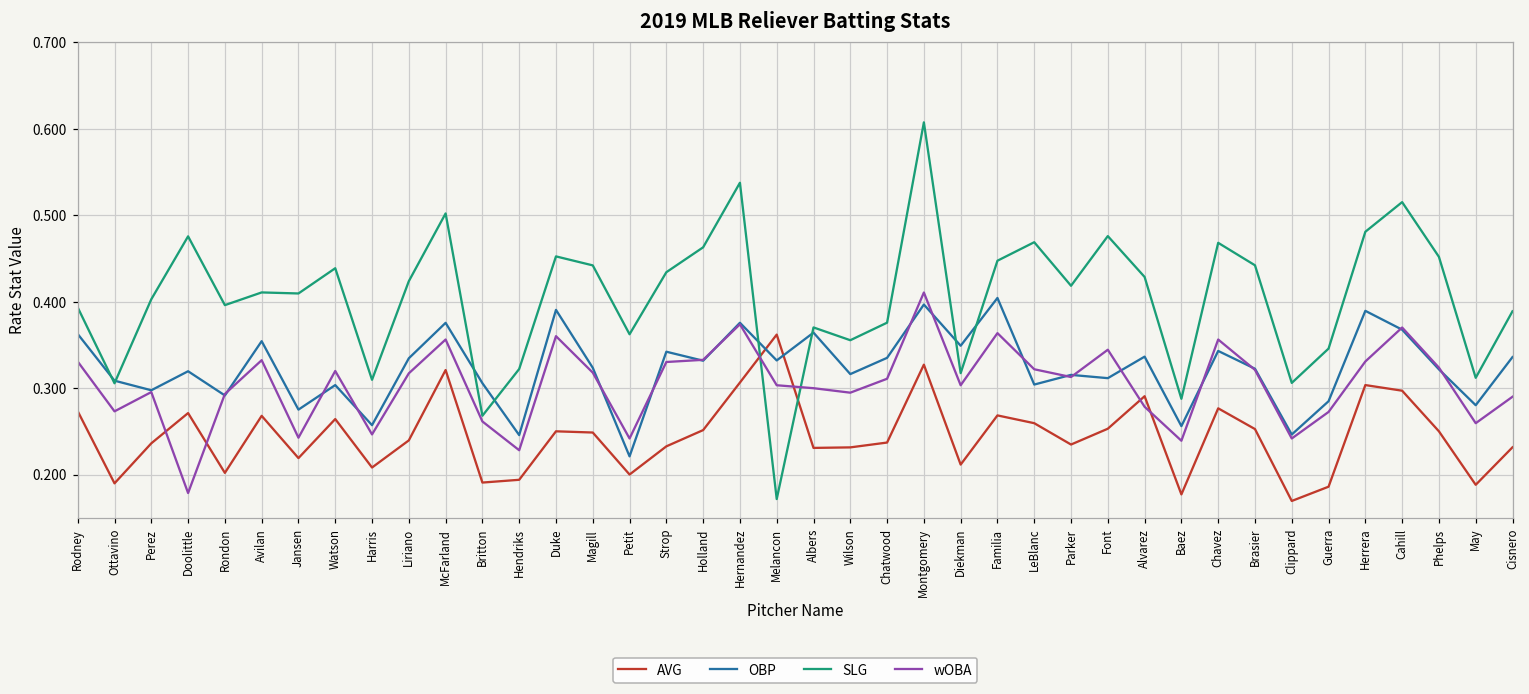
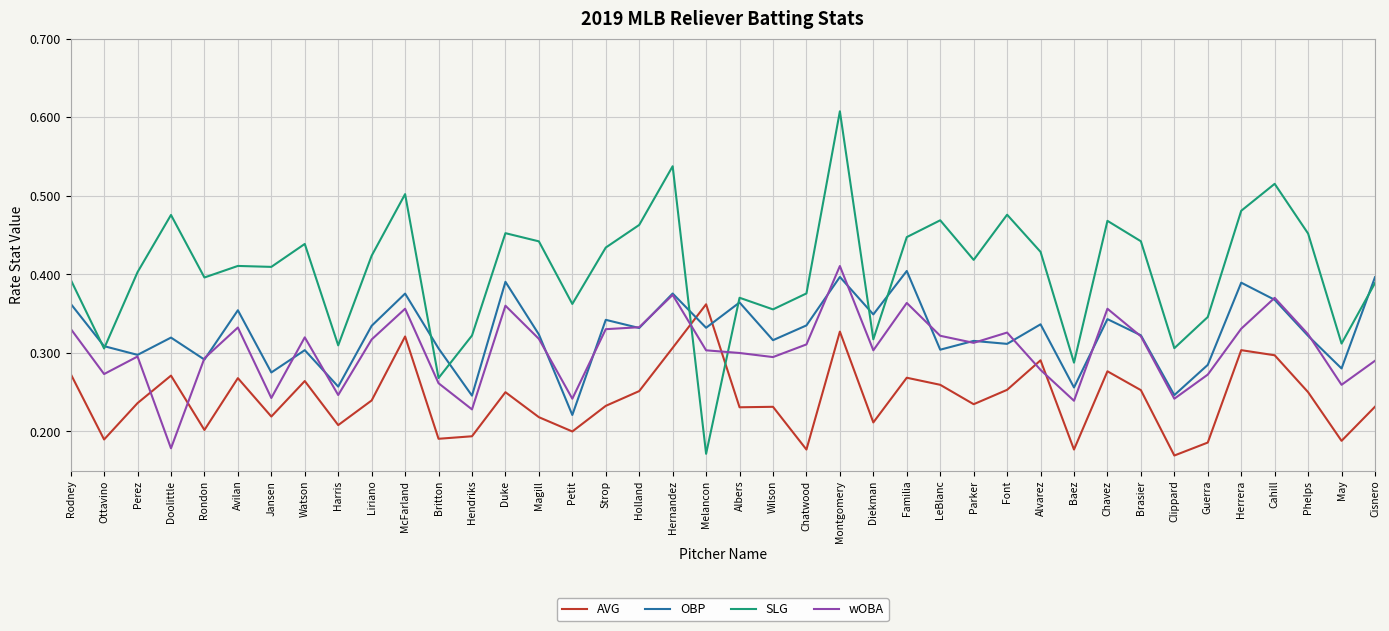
  {
    "AVG": {
      "Rodney": 0.27,
      "Ottavino": 0.19,
      "Perez": 0.24,
      "Doolittle": 0.27,
      "Rondon": 0.20,
      "Avilan": 0.27,
      "Jansen": 0.22,
      "Watson": 0.26,
      "Harris": 0.21,
      "Liriano": 0.24,
      "McFarland": 0.32,
      "Britton": 0.19,
      "Hendriks": 0.19,
      "Duke": 0.25,
-     "Magill": 0.25,
+     "Magill": 0.22,
      "Petit": 0.20,
      "Strop": 0.23,
      "Holland": 0.25,
      "Hernandez": 0.31,
      "Melancon": 0.36,
      "Albers": 0.23,
      "Wilson": 0.23,
-     "Chatwood": 0.24,
+     "Chatwood": 0.18,
      "Montgomery": 0.33,
      "Diekman": 0.21,
      "Familia": 0.27,
      "LeBlanc": 0.26,
      "Parker": 0.23,
      "Font": 0.25,
      "Alvarez": 0.29,
      "Baez": 0.18,
      "Chavez": 0.28,
      "Brasier": 0.25,
      "Clippard": 0.17,
      "Guerra": 0.19,
      "Herrera": 0.30,
      "Cahill": 0.30,
      "Phelps": 0.25,
      "May": 0.19,
      "Cisnero": 0.23
    },
    "OBP": {
      "Rodney": 0.36,
      "Doolittle": 0.32,
      "Avilan": 0.35,
      "Jansen": 0.28,
      "Watson": 0.30,
      "Harris": 0.26,
      "Liriano": 0.33,
      "McFarland": 0.38,
      "Britton": 0.31,
      "Hendriks": 0.25,
      "Duke": 0.39,
      "Magill": 0.32,
      "Petit": 0.22,
      "Strop": 0.34,
      "Melancon": 0.33,
      "Albers": 0.36,
      "Wilson": 0.32,
      "Chatwood": 0.34,
      "Montgomery": 0.40,
      "Diekman": 0.35,
      "Familia": 0.40,
      "LeBlanc": 0.30,
      "Font": 0.31,
      "Alvarez": 0.34,
      "Baez": 0.26,
      "Chavez": 0.34,
      "Clippard": 0.25,
      "Guerra": 0.28,
      "Herrera": 0.39,
      "May": 0.28,
-     "Cisnero": 0.34
+     "Cisnero": 0.40
    },
    "SLG": {
      "Rodney": 0.39,
      "Perez": 0.40,
      "Doolittle": 0.48,
      "Rondon": 0.40,
      "Avilan": 0.41,
      "Jansen": 0.41,
      "Watson": 0.44,
      "Harris": 0.31,
      "Liriano": 0.42,
      "McFarland": 0.50,
      "Britton": 0.27,
      "Hendriks": 0.32,
      "Duke": 0.45,
      "Magill": 0.44,
      "Petit": 0.36,
      "Strop": 0.43,
      "Holland": 0.46,
      "Hernandez": 0.54,
      "Melancon": 0.17,
      "Albers": 0.37,
      "Wilson": 0.36,
      "Chatwood": 0.38,
      "Montgomery": 0.61,
      "Diekman": 0.32,
      "Familia": 0.45,
      "LeBlanc": 0.47,
      "Parker": 0.42,
      "Font": 0.48,
      "Alvarez": 0.43,
      "Baez": 0.29,
      "Chavez": 0.47,
      "Brasier": 0.44,
      "Clippard": 0.31,
      "Guerra": 0.35,
      "Herrera": 0.48,
      "Cahill": 0.52,
      "Phelps": 0.45,
      "May": 0.31,
      "Cisnero": 0.39
    },
    "wOBA": {
      "Rodney": 0.33,
      "Ottavino": 0.27,
      "Doolittle": 0.18,
      "Avilan": 0.33,
      "Jansen": 0.24,
      "Watson": 0.32,
      "Harris": 0.25,
      "Liriano": 0.32,
      "McFarland": 0.36,
      "Britton": 0.26,
      "Hendriks": 0.23,
      "Duke": 0.36,
      "Magill": 0.32,
      "Petit": 0.24,
      "Strop": 0.33,
      "Melancon": 0.30,
      "Albers": 0.30,
      "Wilson": 0.29,
      "Chatwood": 0.31,
      "Montgomery": 0.41,
      "Diekman": 0.30,
      "Familia": 0.36,
      "LeBlanc": 0.32,
-     "Font": 0.34,
+     "Font": 0.33,
      "Alvarez": 0.28,
      "Baez": 0.24,
      "Chavez": 0.36,
      "Clippard": 0.24,
      "Guerra": 0.27,
      "Herrera": 0.33,
      "May": 0.26,
      "Cisnero": 0.29
    }
  }
